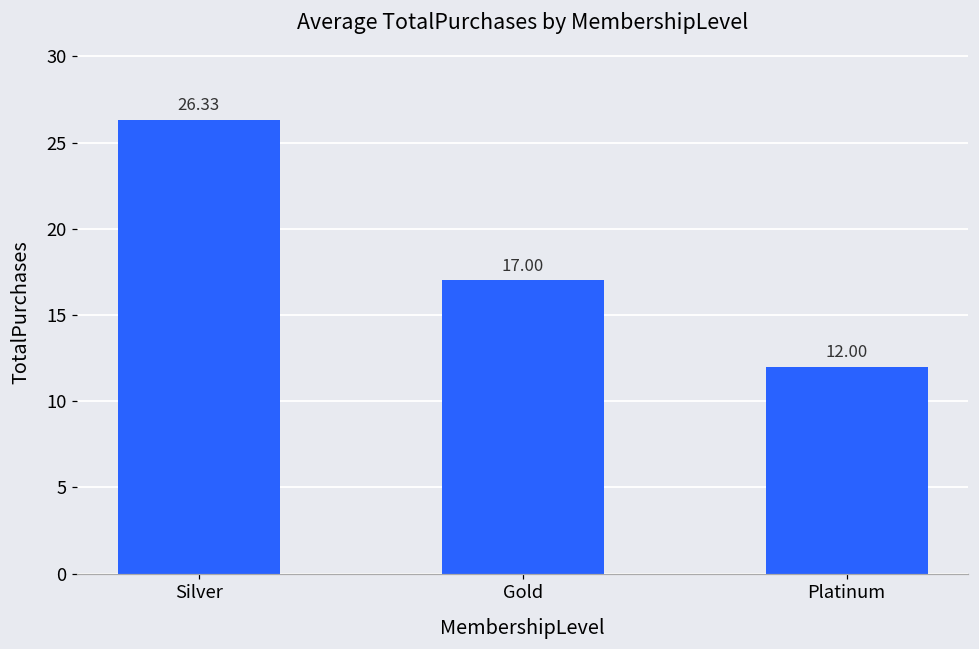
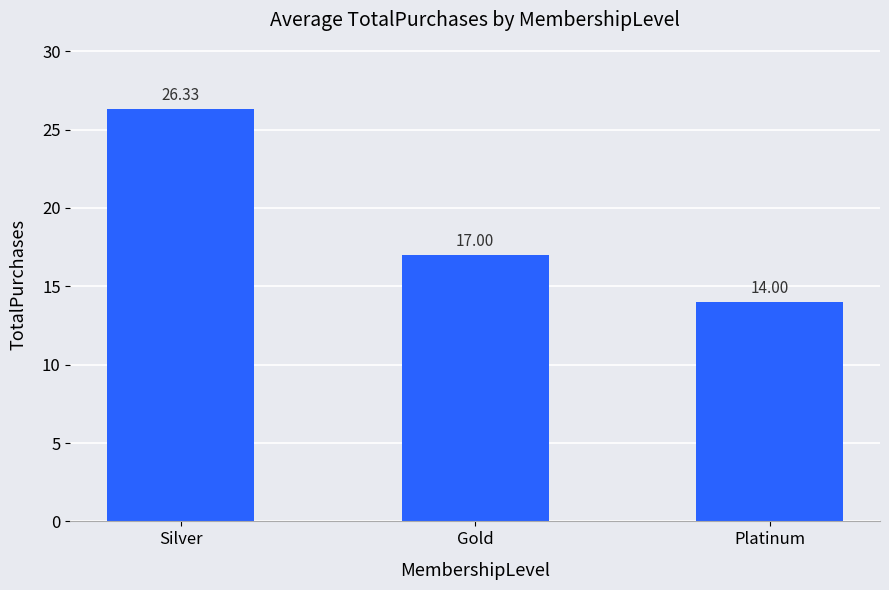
  {
    "Silver": 26.33,
    "Gold": 17.00,
-   "Platinum": 12.00
+   "Platinum": 14.00
  }
